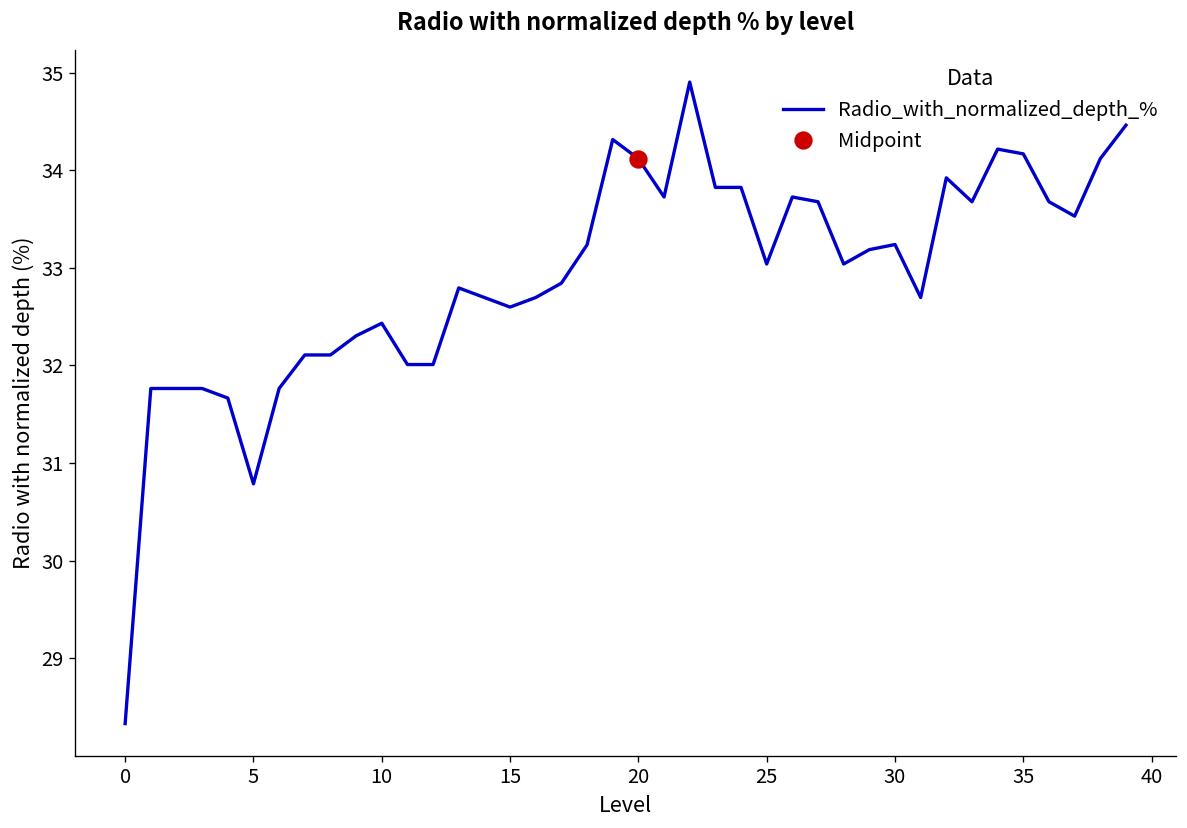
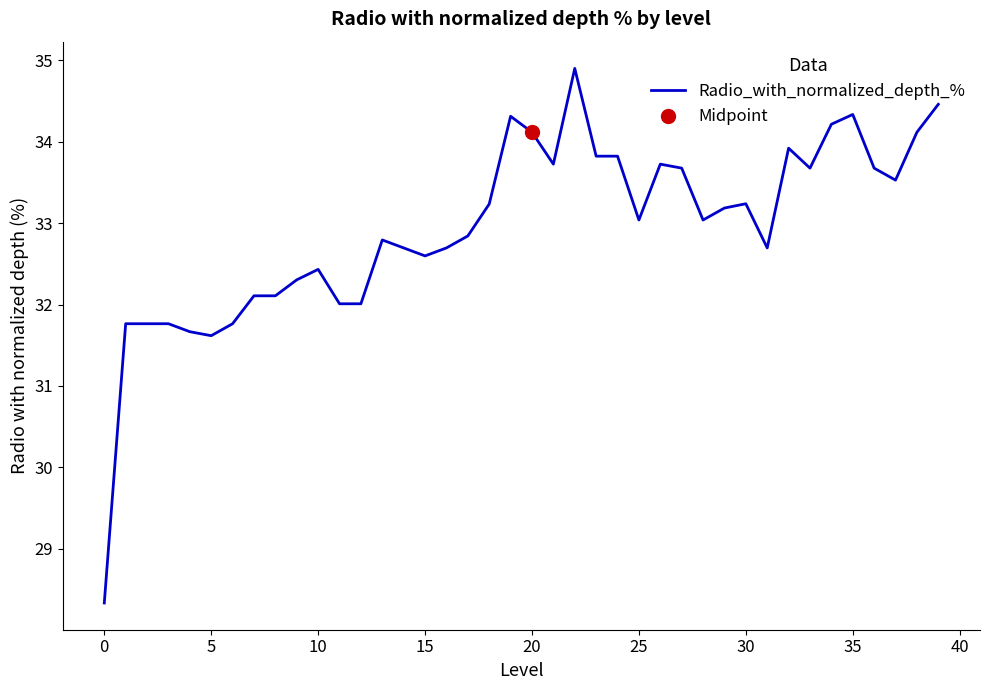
  {
    "Radio_with_normalized_depth_%": {
      "0": 28.3,
-     "5": 30.8,
+     "5": 31.6,
      "10": 32.4,
      "15": 32.6,
      "25": 33.0,
      "30": 33.2,
-     "35": 34.2
+     "35": 34.3
    }
  }
